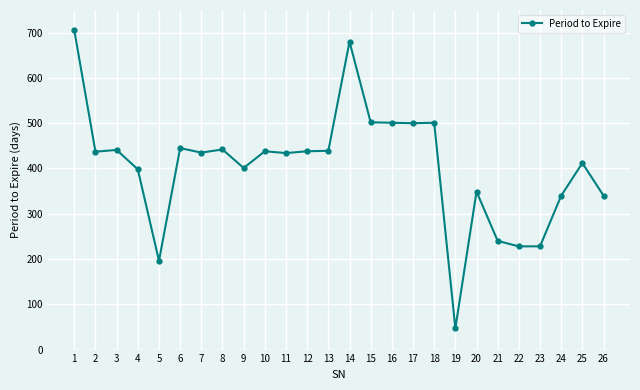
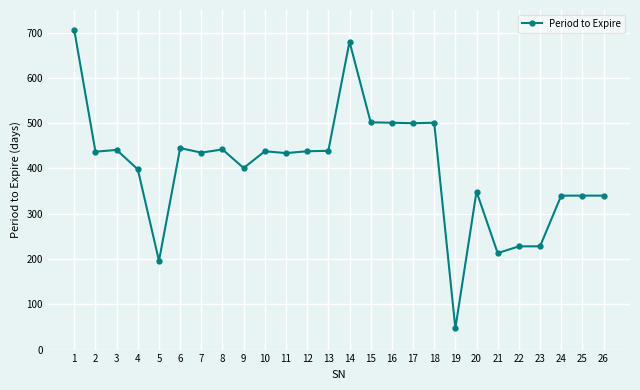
  {
    "1": 710,
    "2": 440,
    "3": 440,
    "4": 400,
    "5": 200,
    "6": 450,
    "7": 440,
    "8": 440,
    "9": 400,
    "10": 440,
    "11": 430,
    "12": 440,
    "13": 440,
    "14": 680,
    "15": 500,
    "16": 500,
    "17": 500,
    "18": 500,
    "19": 50,
    "20": 350,
-   "21": 240,
+   "21": 210,
    "22": 230,
    "23": 230,
    "24": 340,
-   "25": 410,
+   "25": 340,
    "26": 340
  }
